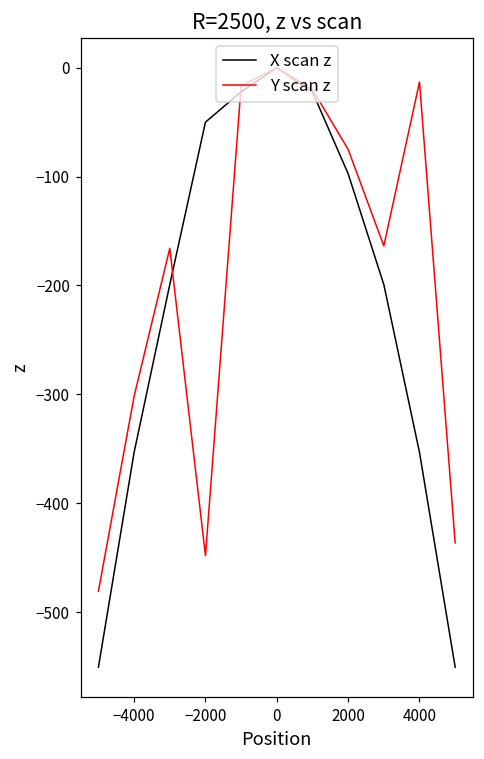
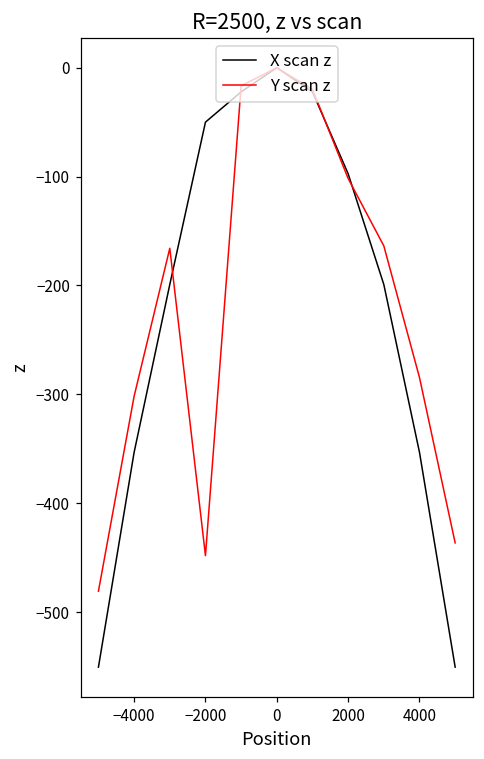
  {
    "X scan z": {
      "−4000": -350,
      "−2000": -50,
      "2000": -100,
      "4000": -350
    },
    "Y scan z": {
      "−4000": -300,
      "−2000": -450,
-     "2000": -70,
-     "4000": -10
+     "2000": -100,
+     "4000": -280
    }
  }
